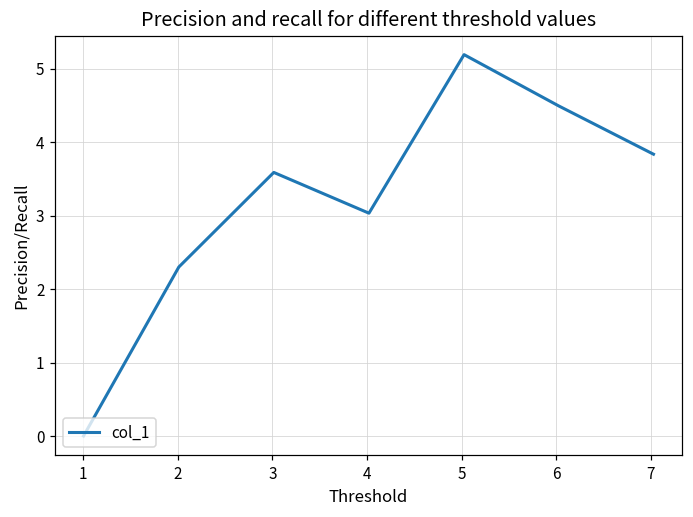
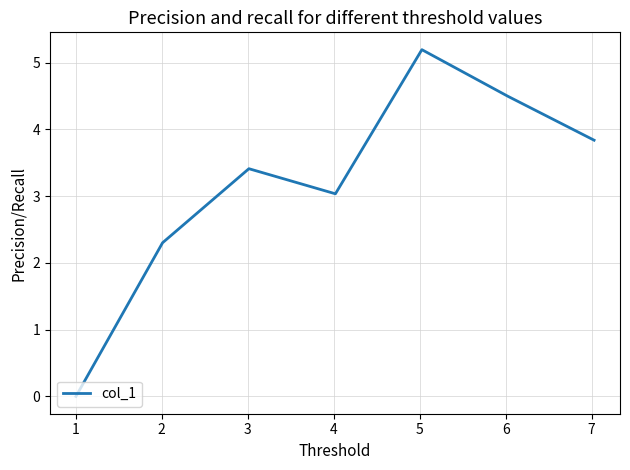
  {
    "2": 2.3,
-   "3": 3.6
+   "3": 3.4
  }
